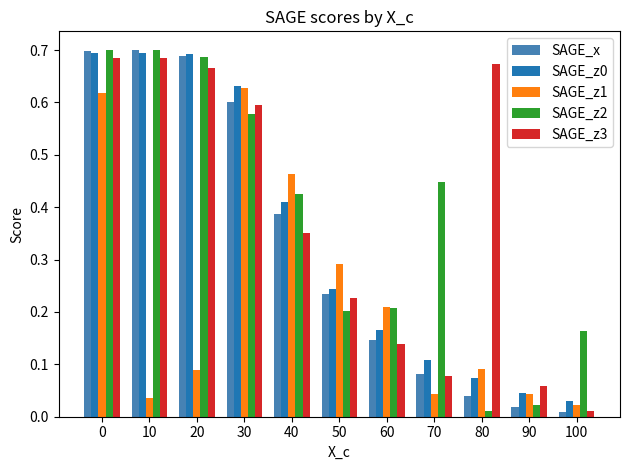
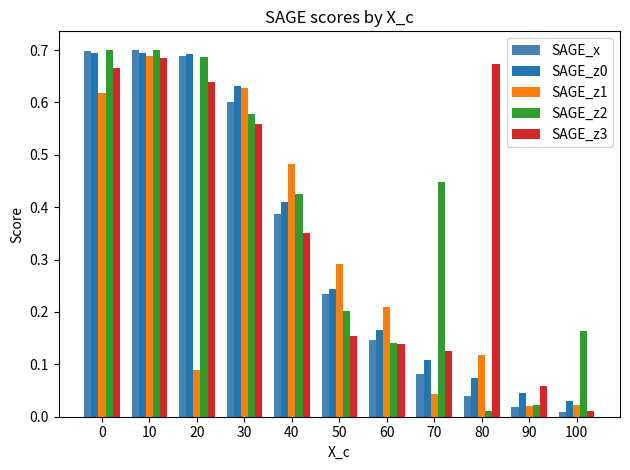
  {
    "SAGE_z1": {
      "0": 0.62,
-     "10": 0.03,
+     "10": 0.69,
      "20": 0.09,
      "30": 0.63,
-     "40": 0.46,
+     "40": 0.48,
      "50": 0.29,
      "60": 0.21,
      "70": 0.04,
-     "80": 0.09,
-     "90": 0.04,
+     "80": 0.12,
+     "90": 0.02,
      "100": 0.02
    },
    "SAGE_z2": {
      "0": 0.70,
      "10": 0.70,
      "20": 0.69,
      "30": 0.58,
      "40": 0.43,
      "50": 0.20,
-     "60": 0.21,
+     "60": 0.14,
      "70": 0.45,
      "80": 0.01,
      "90": 0.02,
      "100": 0.16
    },
    "SAGE_z3": {
-     "0": 0.68,
+     "0": 0.67,
      "10": 0.68,
-     "20": 0.67,
-     "30": 0.60,
+     "20": 0.64,
+     "30": 0.56,
      "40": 0.35,
-     "50": 0.23,
+     "50": 0.15,
      "60": 0.14,
-     "70": 0.08,
+     "70": 0.13,
      "80": 0.67,
      "90": 0.06,
      "100": 0.01
    }
  }
